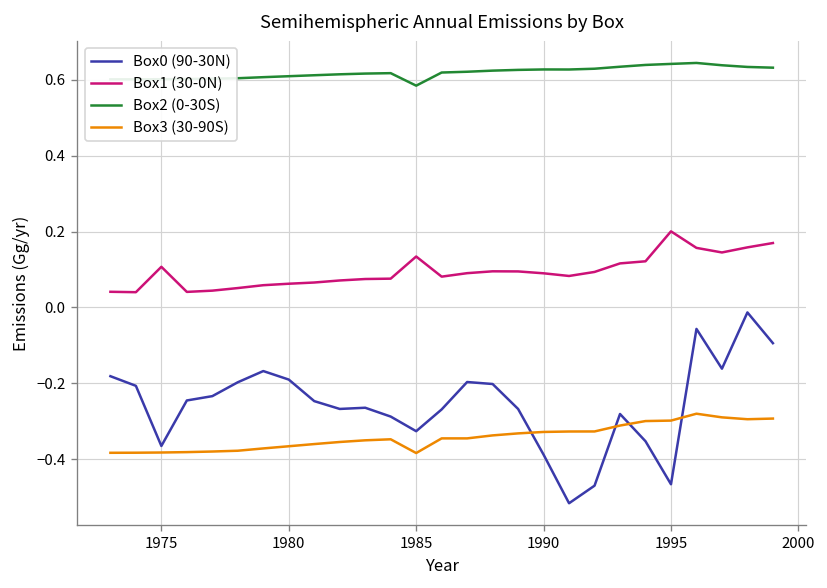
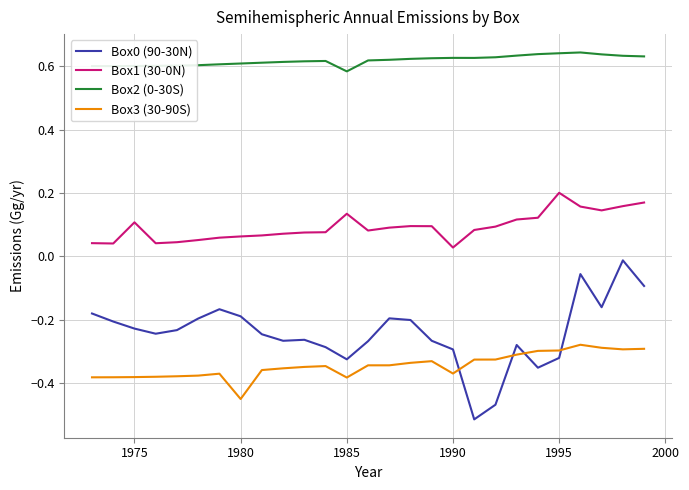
  {
    "Box0 (90-30N)": {
-     "1975": -0.36,
+     "1975": -0.23,
      "1980": -0.19,
      "1985": -0.33,
-     "1990": -0.39,
-     "1995": -0.47
+     "1990": -0.29,
+     "1995": -0.32
    },
    "Box1 (30-0N)": {
      "1975": 0.11,
      "1980": 0.06,
      "1985": 0.13,
-     "1990": 0.09,
+     "1990": 0.03,
      "1995": 0.20
    },
    "Box2 (0-30S)": {
      "1980": 0.61,
      "1985": 0.58,
      "1990": 0.63,
      "1995": 0.64
    },
    "Box3 (30-90S)": {
      "1975": -0.38,
-     "1980": -0.37,
+     "1980": -0.45,
      "1985": -0.38,
-     "1990": -0.33,
+     "1990": -0.37,
      "1995": -0.30
    }
  }
